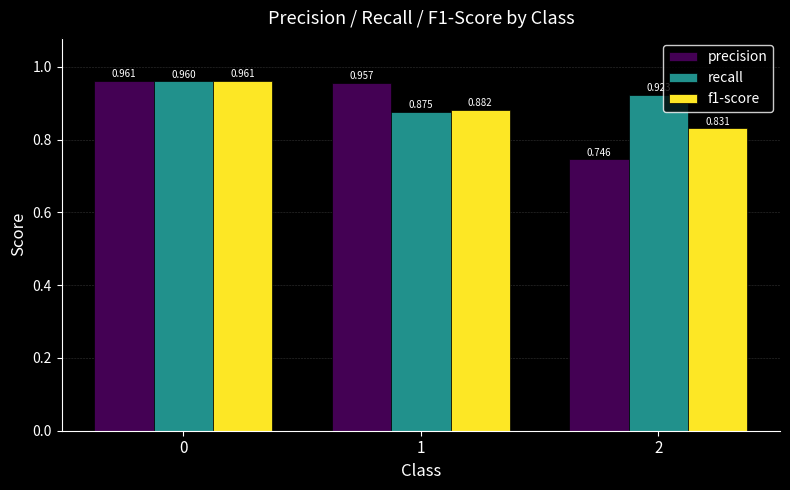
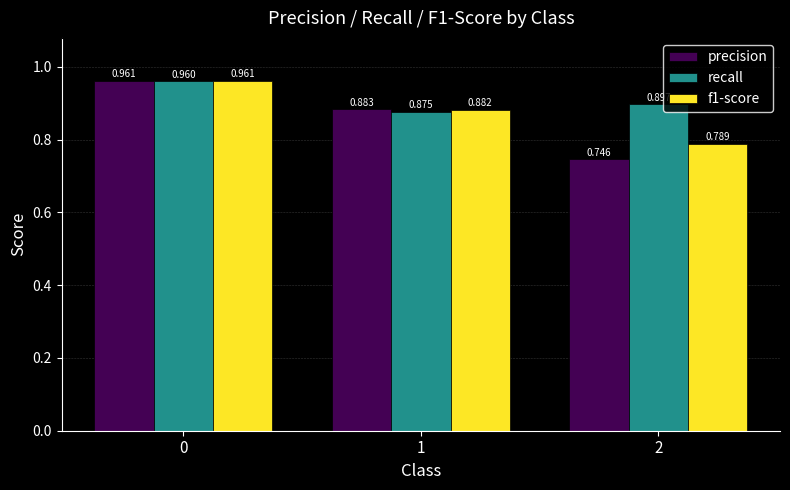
  {
    "precision": {
      "0": 0.961,
-     "1": 0.957,
+     "1": 0.883,
      "2": 0.746
    },
    "recall": {
-     "2": 0.92
+     "2": 0.90
    },
    "f1-score": {
      "0": 0.961,
      "1": 0.882,
-     "2": 0.831
+     "2": 0.789
    }
  }
